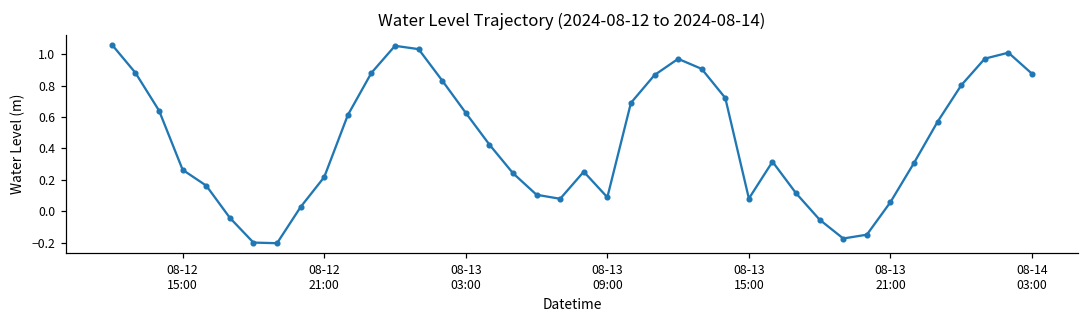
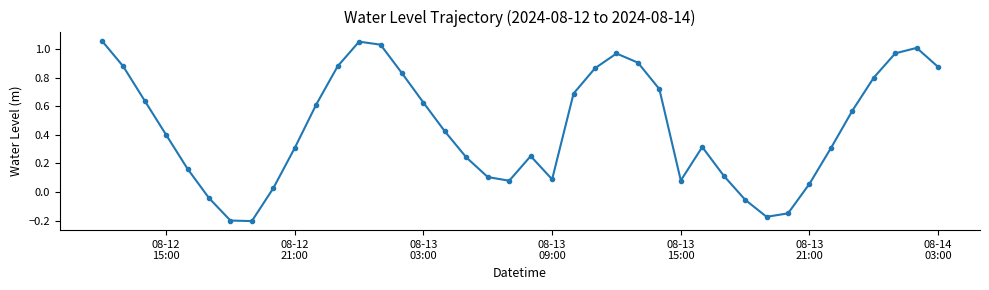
  {
-   "08-12 15:00": 0.26,
-   "08-12 21:00": 0.22,
+   "08-12 15:00": 0.40,
+   "08-12 21:00": 0.31,
    "08-13 03:00": 0.63,
    "08-13 09:00": 0.09,
    "08-13 15:00": 0.08,
    "08-13 21:00": 0.06,
    "08-14 03:00": 0.88
  }
